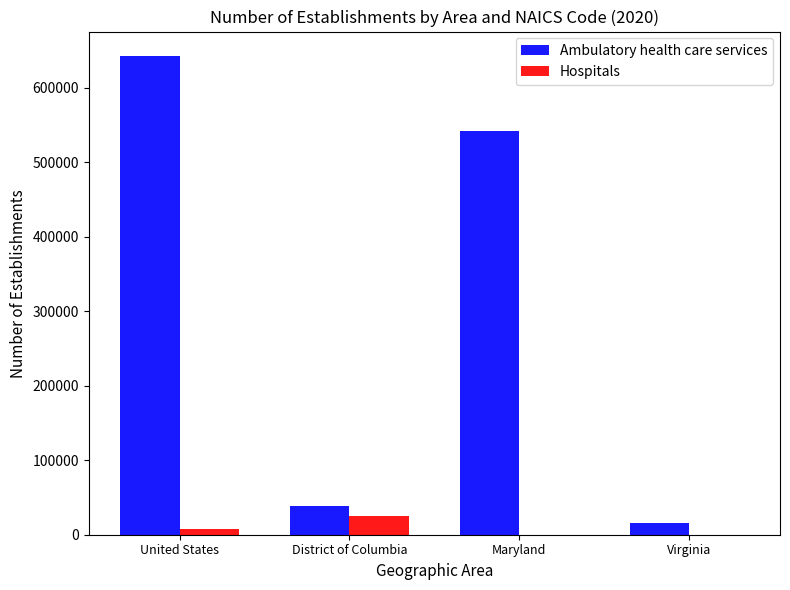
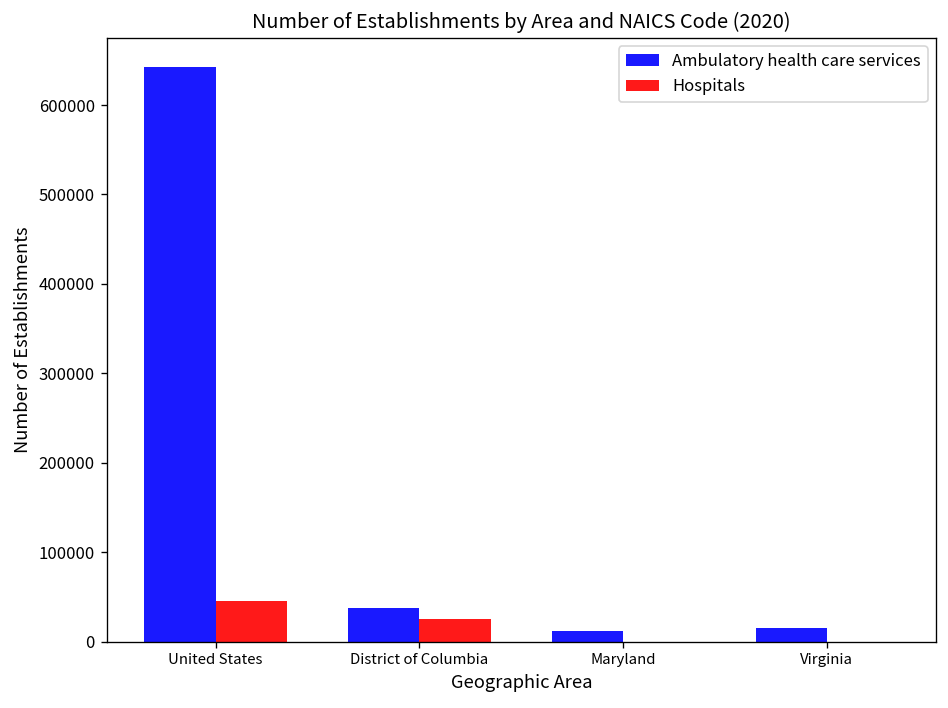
  {
    "Ambulatory health care services": {
      "United States": 640000,
      "District of Columbia": 40000,
-     "Maryland": 540000,
+     "Maryland": 10000,
      "Virginia": 20000
    },
    "Hospitals": {
-     "United States": 10000,
+     "United States": 50000,
      "District of Columbia": 30000
    }
  }
